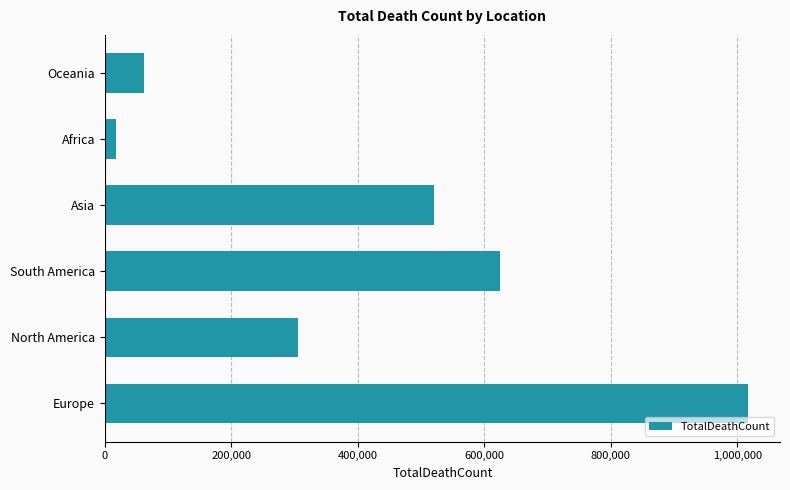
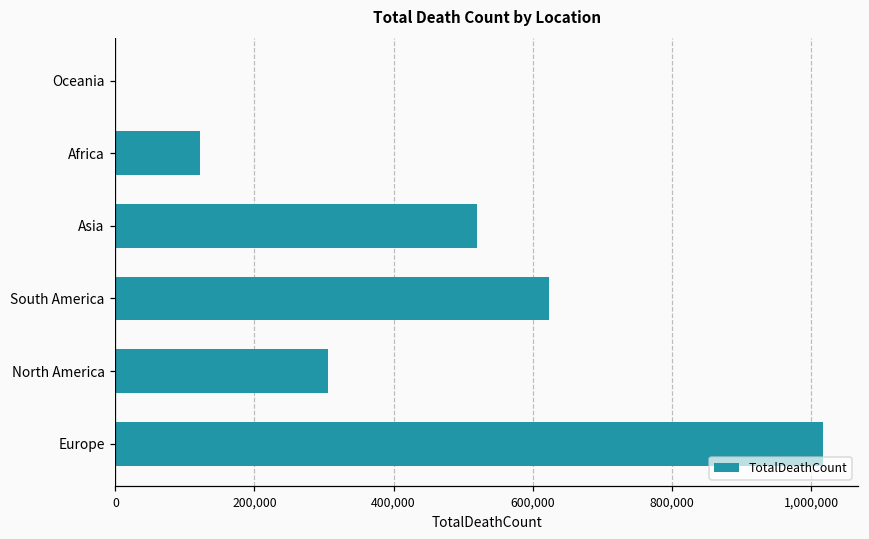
  {
-   "Oceania": "60,000",
-   "Africa": "20,000",
+   "Oceania": "0",
+   "Africa": "120,000",
    "Asia": "520,000",
    "South America": "620,000",
    "North America": "310,000",
    "Europe": "1,020,000"
  }
